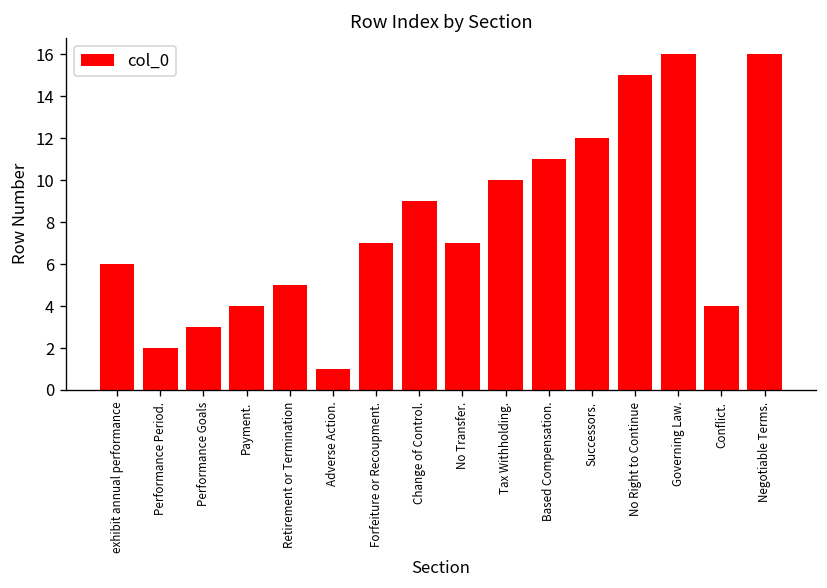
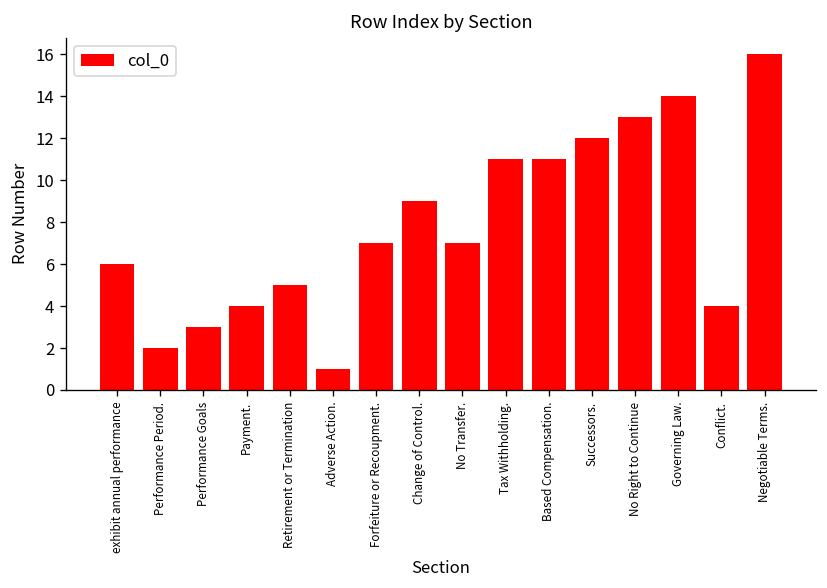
  {
    "exhibit annual performance": 6,
    "Performance Period.": 2,
    "Performance Goals": 3,
    "Payment.": 4,
    "Retirement or Termination": 5,
    "Adverse Action.": 1,
    "Forfeiture or Recoupment.": 7,
    "Change of Control.": 9,
    "No Transfer.": 7,
-   "Tax Withholding.": 10,
+   "Tax Withholding.": 11,
    "Based Compensation.": 11,
    "Successors.": 12,
-   "No Right to Continue": 15,
-   "Governing Law.": 16,
+   "No Right to Continue": 13,
+   "Governing Law.": 14,
    "Conflict.": 4,
    "Negotiable Terms.": 16
  }
